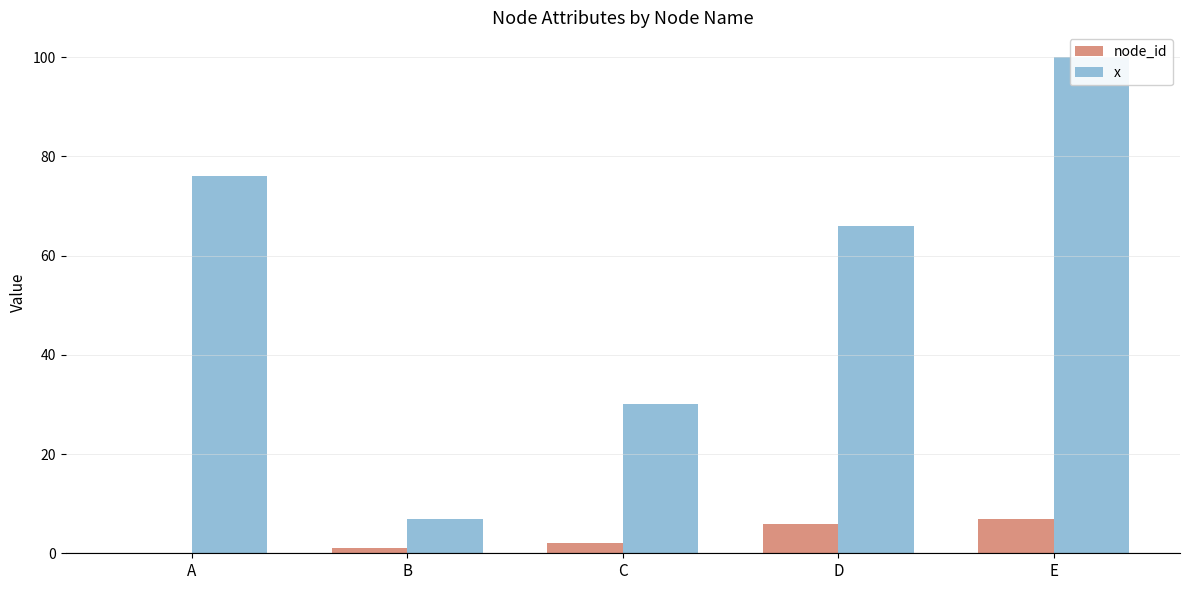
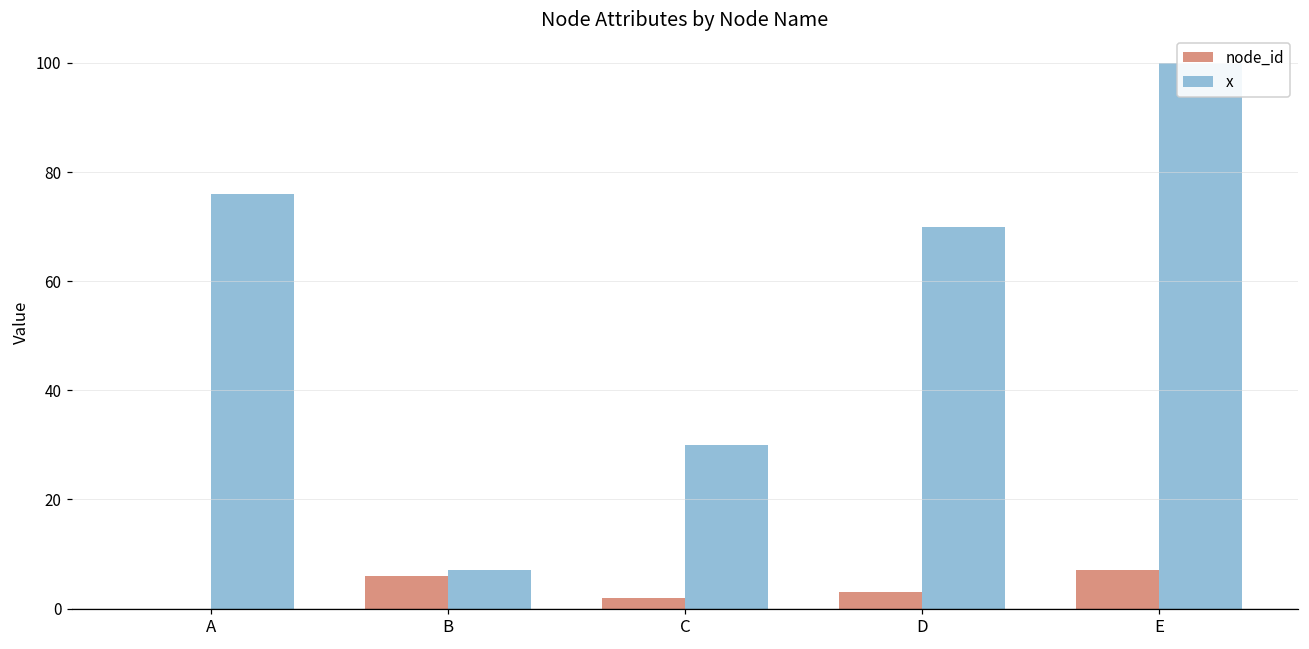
  {
    "node_id": {
      "A": 0,
-     "B": 1,
+     "B": 6,
      "C": 2,
-     "D": 6,
+     "D": 3,
      "E": 7
    },
    "x": {
      "A": 76,
      "B": 7,
      "C": 30,
-     "D": 66
+     "D": 70
    }
  }
